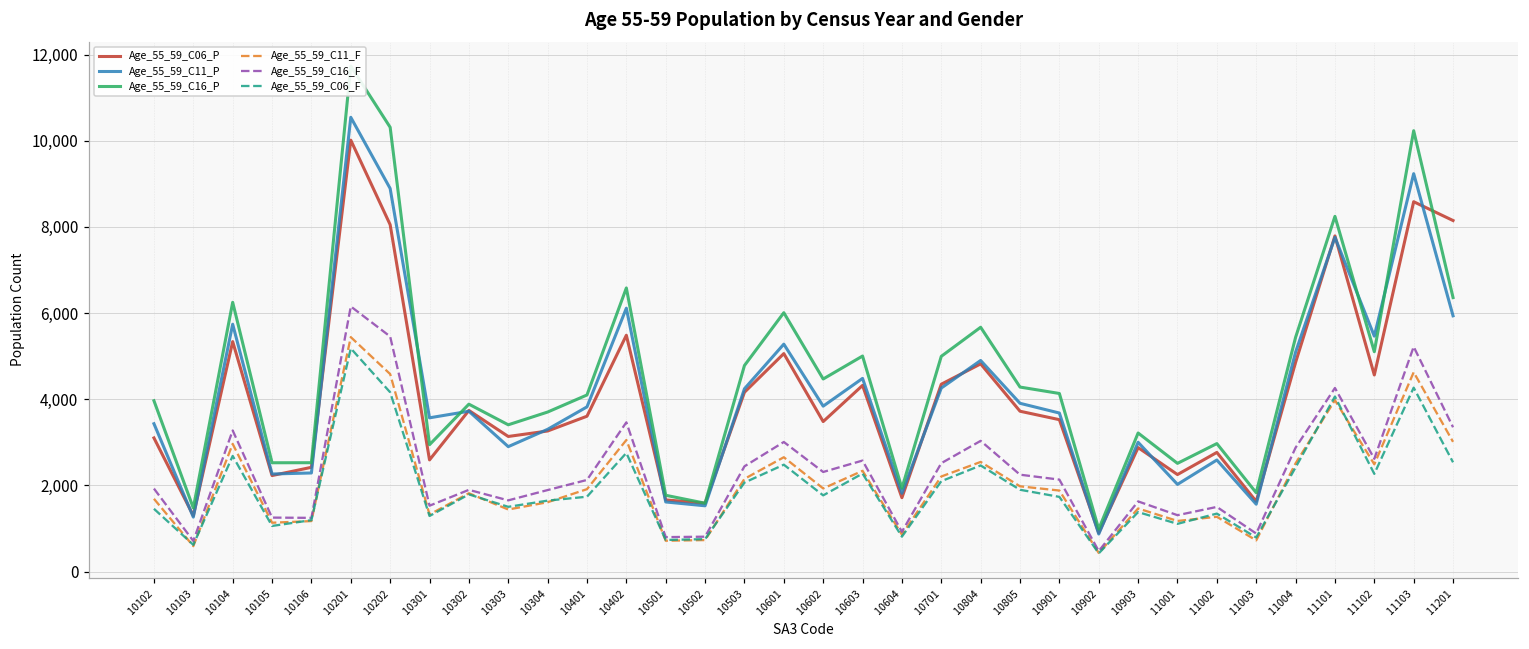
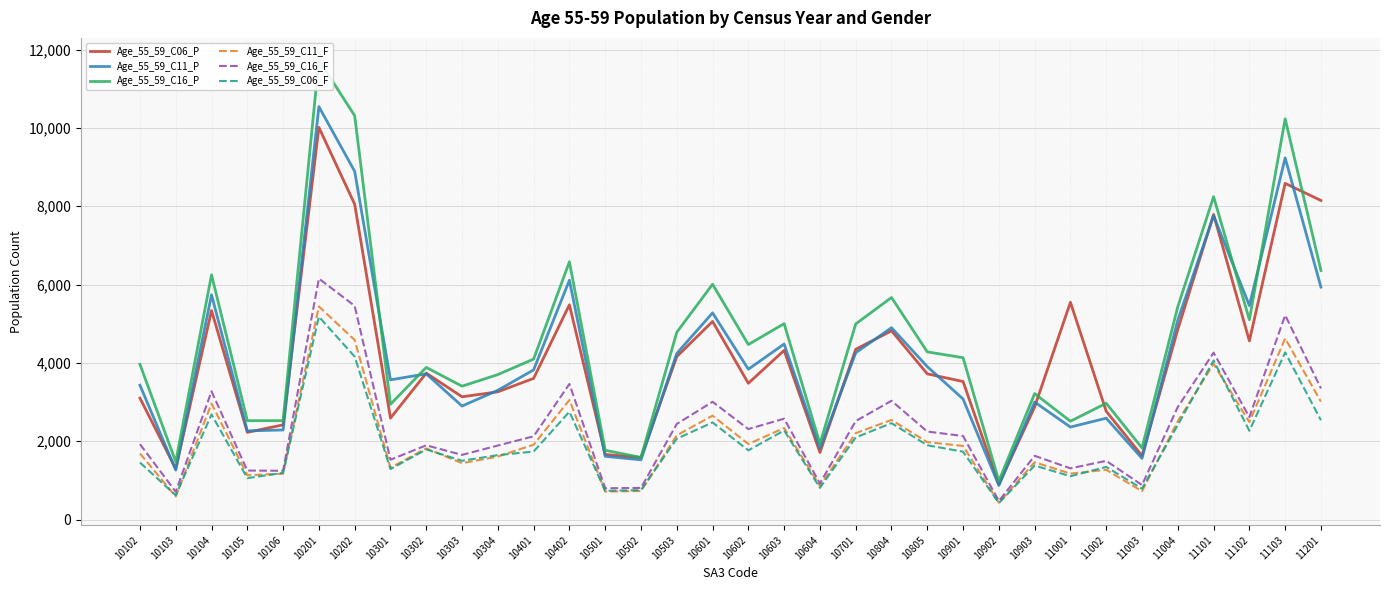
  {
    "Age_55_59_C06_P": {
      "10102": "3,100",
      "10104": "5,300",
      "10106": "2,400",
      "10201": "10,000",
      "10202": "8,100",
      "10301": "2,600",
      "10303": "3,100",
      "10401": "3,600",
      "10402": "5,500",
      "10503": "4,200",
      "10601": "5,100",
      "10602": "3,500",
      "10603": "4,300",
      "10604": "1,700",
      "10701": "4,300",
      "10804": "4,800",
      "10805": "3,700",
      "10901": "3,500",
      "10903": "2,900",
-     "11001": "2,300",
+     "11001": "5,500",
      "11002": "2,800",
      "11003": "1,600",
      "11004": "4,900",
      "11102": "4,600",
      "11103": "8,600",
      "11201": "8,100"
    },
    "Age_55_59_C11_P": {
      "10102": "3,400",
      "10104": "5,700",
      "10106": "2,300",
      "10201": "10,500",
      "10202": "8,900",
      "10301": "3,600",
      "10303": "2,900",
      "10401": "3,800",
      "10402": "6,100",
      "10503": "4,200",
      "10601": "5,300",
      "10602": "3,800",
      "10603": "4,500",
      "10604": "1,800",
      "10701": "4,300",
      "10804": "4,900",
      "10805": "3,900",
-     "10901": "3,700",
+     "10901": "3,100",
      "10903": "3,000",
-     "11001": "2,000",
+     "11001": "2,400",
      "11002": "2,600",
      "11003": "1,600",
      "11004": "5,100",
      "11102": "5,500",
      "11103": "9,200",
      "11201": "5,900"
    },
    "Age_55_59_C11_F": {
      "10102": "1,700",
      "10104": "3,000",
      "10105": "1,100",
      "10201": "5,400",
      "10202": "4,600",
      "10401": "1,900",
      "10402": "3,100",
      "10503": "2,200",
      "10601": "2,700",
      "10602": "1,900",
      "10701": "2,200",
      "10804": "2,500",
      "10805": "2,000",
      "10901": "1,900",
      "10903": "1,500",
      "11001": "1,200",
      "11002": "1,300",
      "11003": "700",
      "11004": "2,500",
      "11101": "4,000",
      "11102": "2,500",
      "11103": "4,600",
      "11201": "3,000"
    },
    "Age_55_59_C16_F": {
      "10102": "1,900",
      "10103": "700",
      "10104": "3,300",
      "10105": "1,300",
      "10201": "6,200",
      "10202": "5,500",
      "10301": "1,500",
      "10302": "1,900",
      "10303": "1,700",
      "10304": "1,900",
      "10401": "2,100",
      "10402": "3,500",
      "10501": "800",
      "10503": "2,400",
      "10601": "3,000",
      "10602": "2,300",
      "10603": "2,600",
      "10604": "900",
      "10701": "2,500",
      "10804": "3,000",
      "10805": "2,200",
      "10901": "2,100",
      "10903": "1,600",
      "11001": "1,300",
      "11002": "1,500",
      "11003": "900",
      "11004": "2,900",
      "11101": "4,300",
      "11102": "2,600",
      "11103": "5,200",
      "11201": "3,300"
    }
  }
